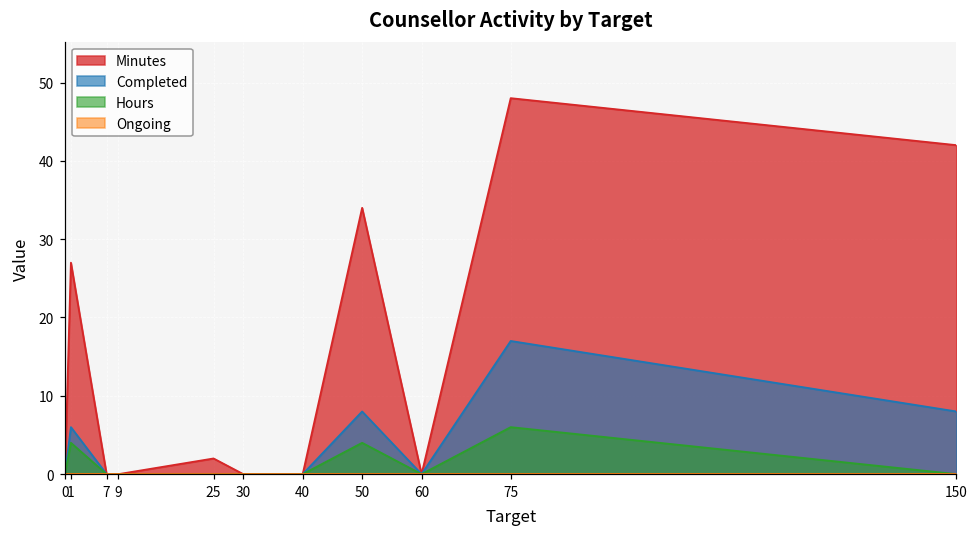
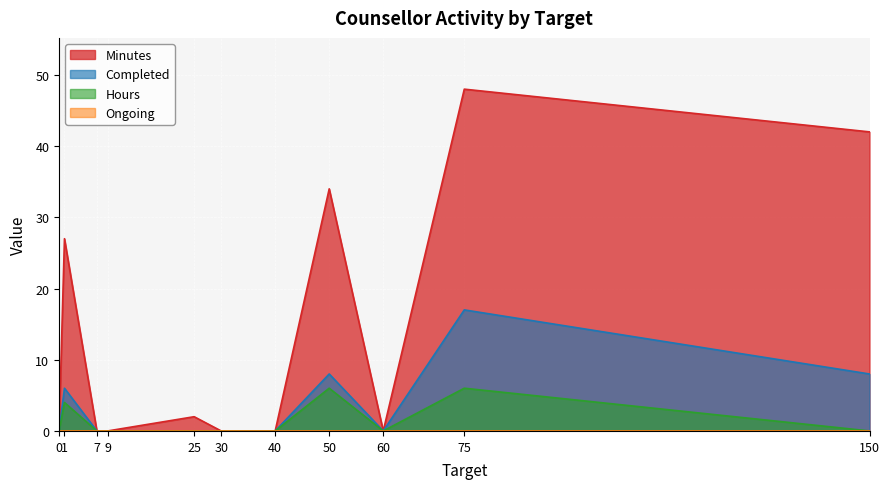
  {
    "Minutes": {
      "25": 2,
      "50": 34,
      "75": 48,
      "150": 42
    },
    "Completed": {
      "50": 8,
      "75": 17,
      "150": 8
    },
    "Hours": {
-     "50": 4,
+     "50": 6,
      "75": 6
    },
    "Ongoing": {
      "50": 0,
      "75": 0
    }
  }
